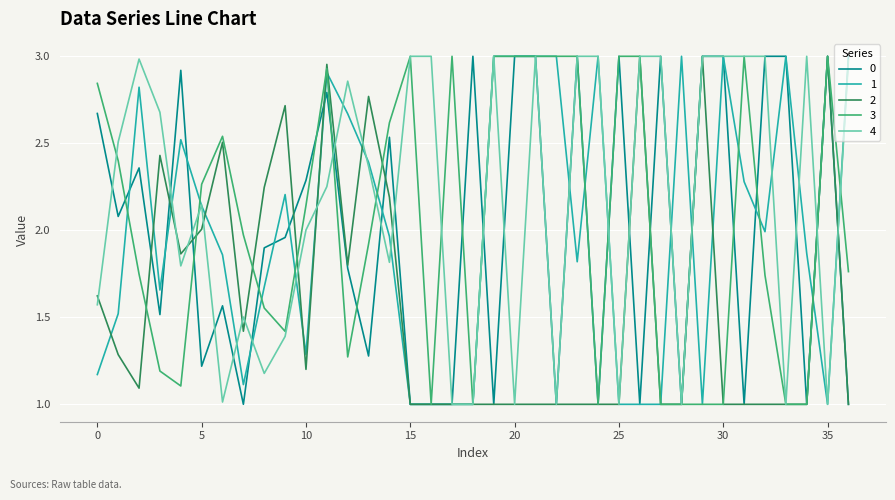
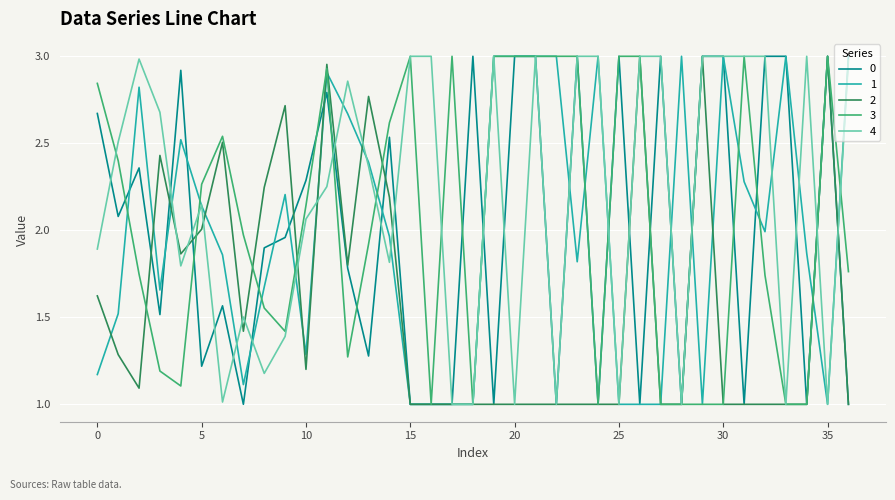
  {
    "4": {
-     "0": 1.57,
-     "10": 2.00
+     "0": 1.89,
+     "10": 2.06
    }
  }
